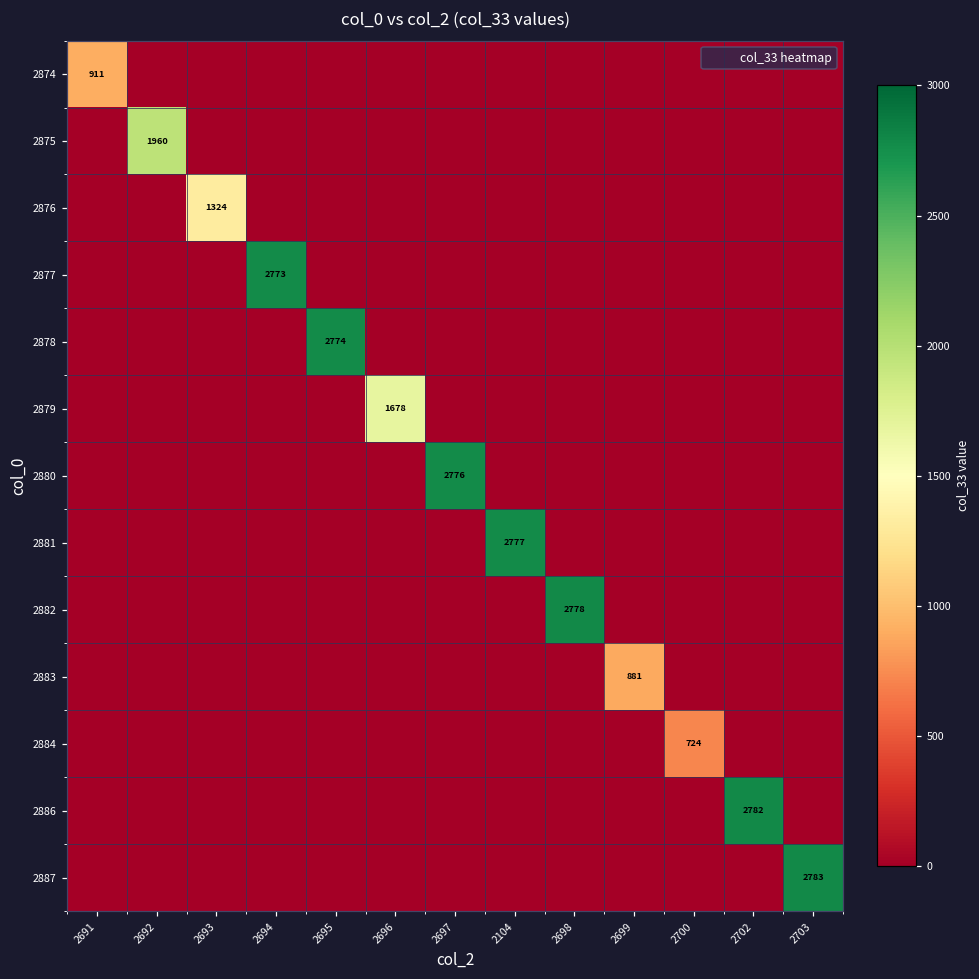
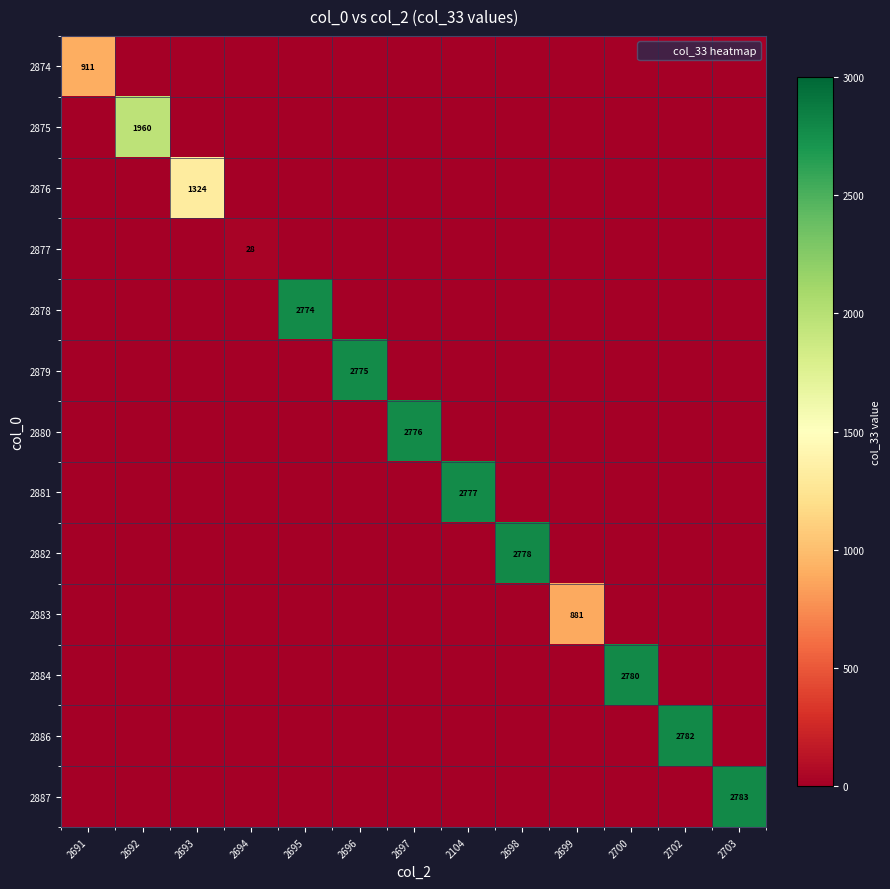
  {
    "2874": {
      "2691": 911
    },
    "2875": {
      "2692": 1960
    },
    "2876": {
      "2693": 1324
    },
    "2877": {
-     "2694": 2773
+     "2694": 28
    },
    "2878": {
      "2695": 2774
    },
    "2879": {
-     "2696": 1678
+     "2696": 2775
    },
    "2880": {
      "2697": 2776
    },
    "2881": {
      "2104": 2777
    },
    "2882": {
      "2698": 2778
    },
    "2883": {
      "2699": 881
    },
    "2884": {
-     "2700": 724
+     "2700": 2780
    },
    "2886": {
      "2702": 2782
    },
    "2887": {
      "2703": 2783
    }
  }
